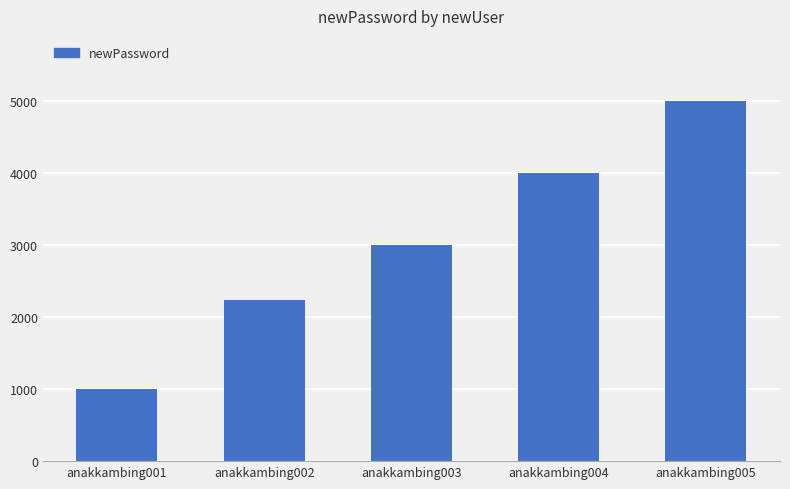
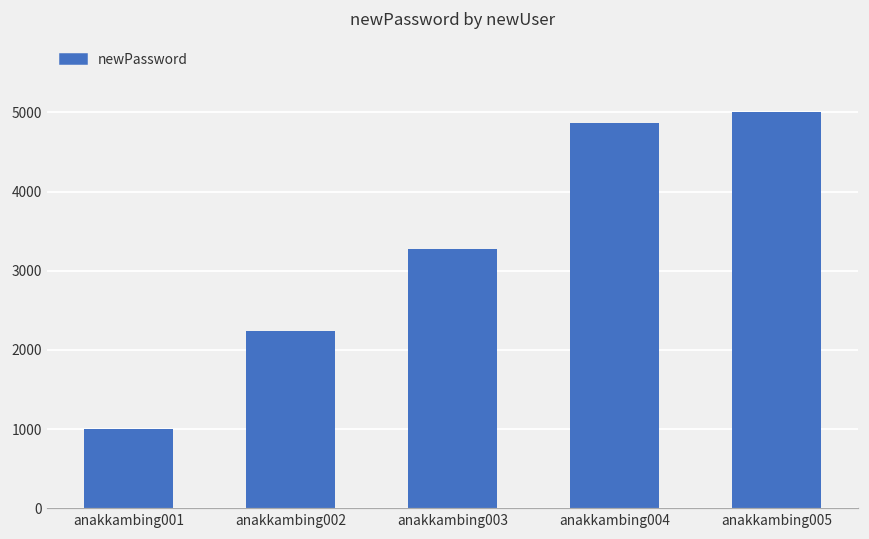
  {
    "anakkambing001": 1000,
    "anakkambing002": 2200,
-   "anakkambing003": 3000,
-   "anakkambing004": 4000,
+   "anakkambing003": 3300,
+   "anakkambing004": 4900,
    "anakkambing005": 5000
  }
